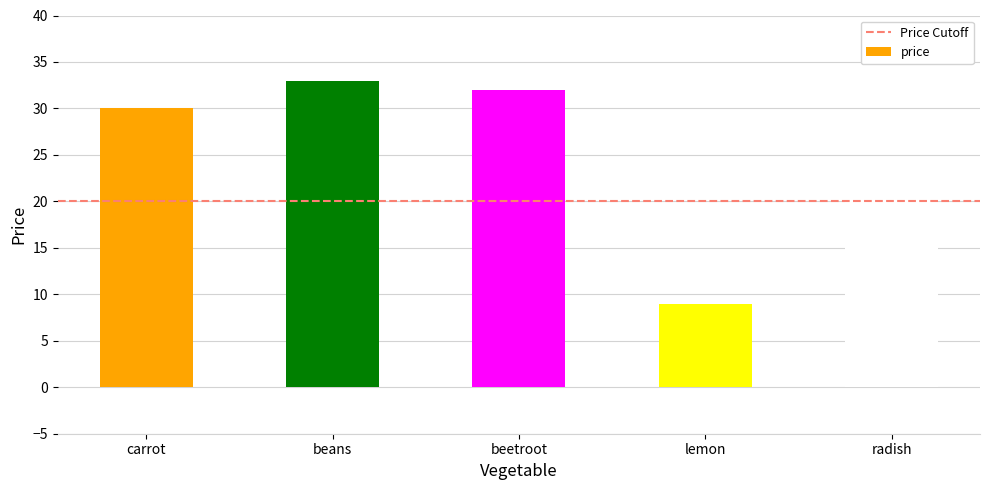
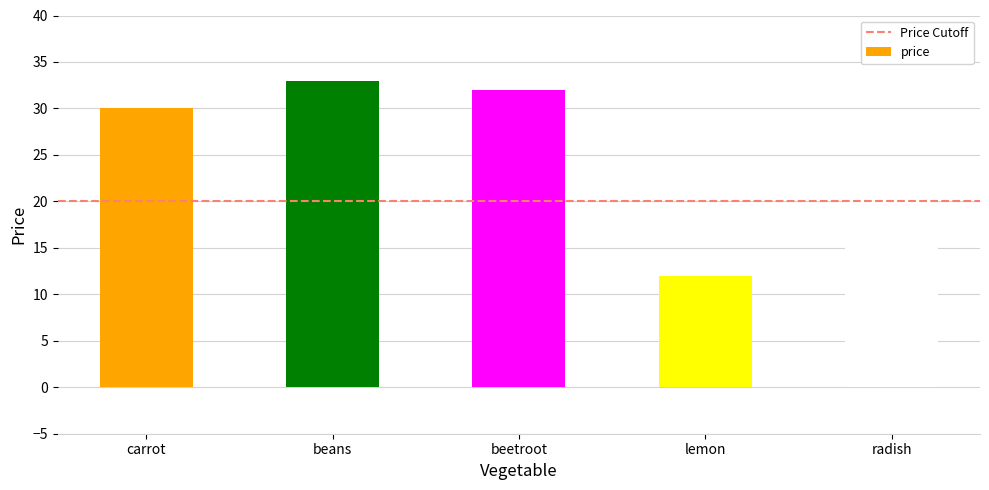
  {
    "carrot": 30,
    "beans": 33,
    "beetroot": 32,
-   "lemon": 9,
+   "lemon": 12,
    "radish": 22
  }
